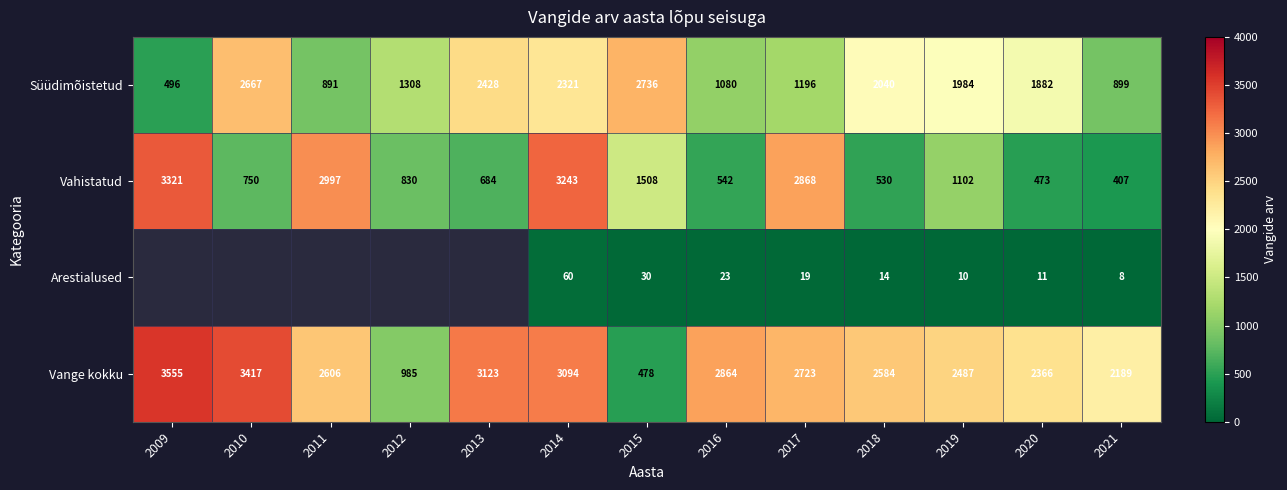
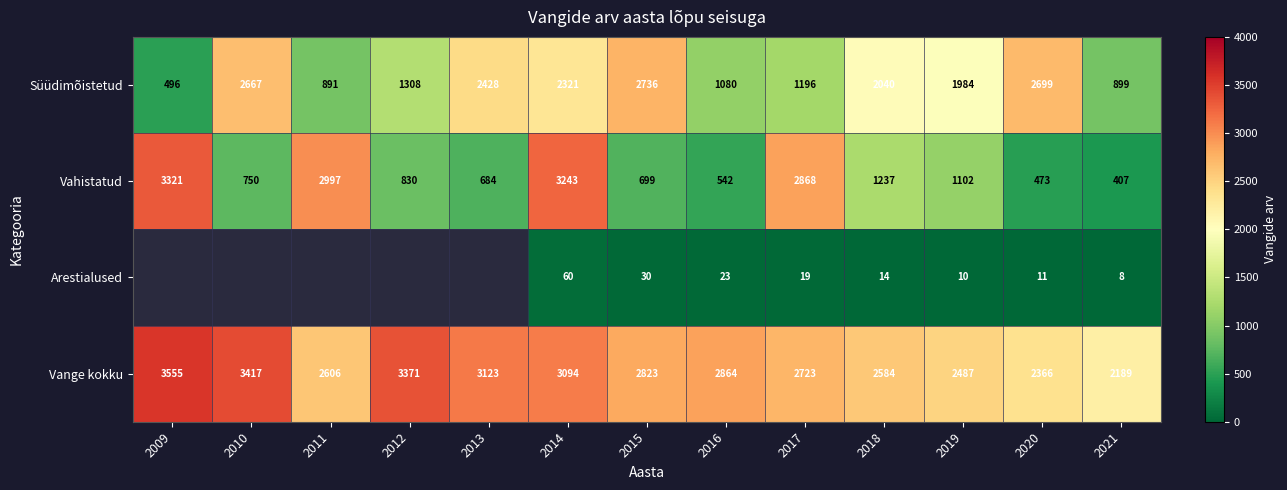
  {
    "Süüdimõistetud": {
      "2009": 496,
      "2010": 2667,
      "2011": 891,
      "2012": 1308,
      "2013": 2428,
      "2014": 2321,
      "2015": 2736,
      "2016": 1080,
      "2017": 1196,
      "2018": 2040,
      "2019": 1984,
-     "2020": 1882,
+     "2020": 2699,
      "2021": 899
    },
    "Vahistatud": {
      "2009": 3321,
      "2010": 750,
      "2011": 2997,
      "2012": 830,
      "2013": 684,
      "2014": 3243,
-     "2015": 1508,
+     "2015": 699,
      "2016": 542,
      "2017": 2868,
-     "2018": 530,
+     "2018": 1237,
      "2019": 1102,
      "2020": 473,
      "2021": 407
    },
    "Arestialused": {
      "2014": 60,
      "2015": 30,
      "2016": 23,
      "2017": 19,
      "2018": 14,
      "2019": 10,
      "2020": 11,
      "2021": 8
    },
    "Vange kokku": {
      "2009": 3555,
      "2010": 3417,
      "2011": 2606,
-     "2012": 985,
+     "2012": 3371,
      "2013": 3123,
      "2014": 3094,
-     "2015": 478,
+     "2015": 2823,
      "2016": 2864,
      "2017": 2723,
      "2018": 2584,
      "2019": 2487,
      "2020": 2366,
      "2021": 2189
    }
  }
